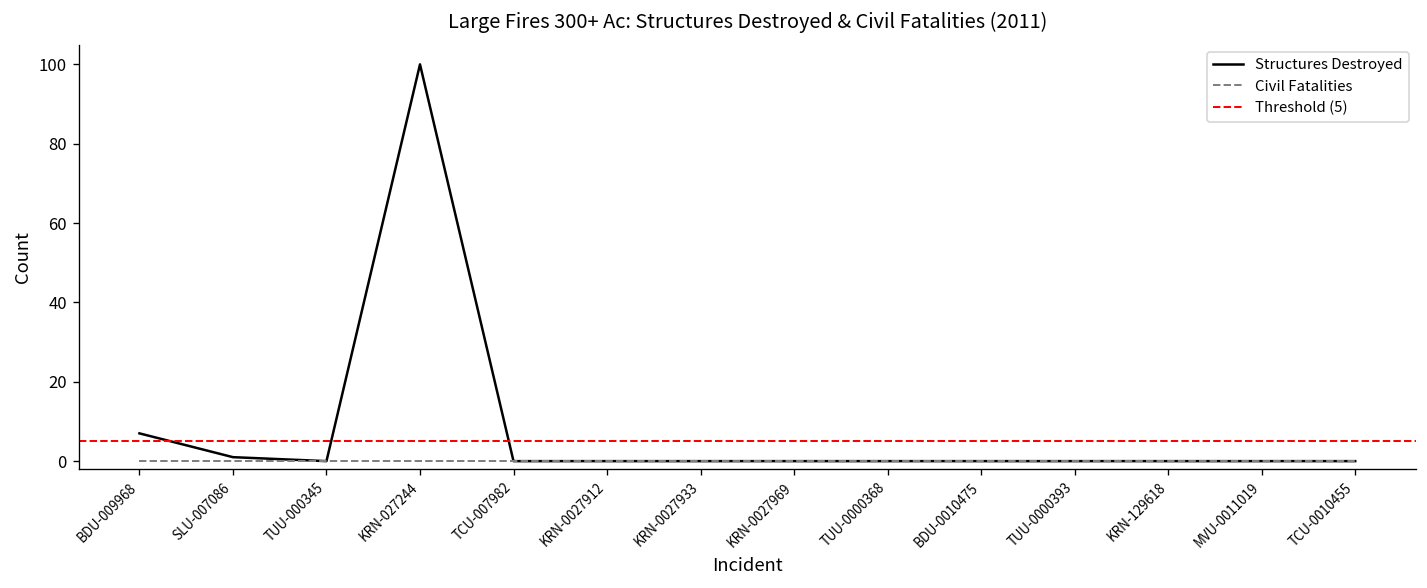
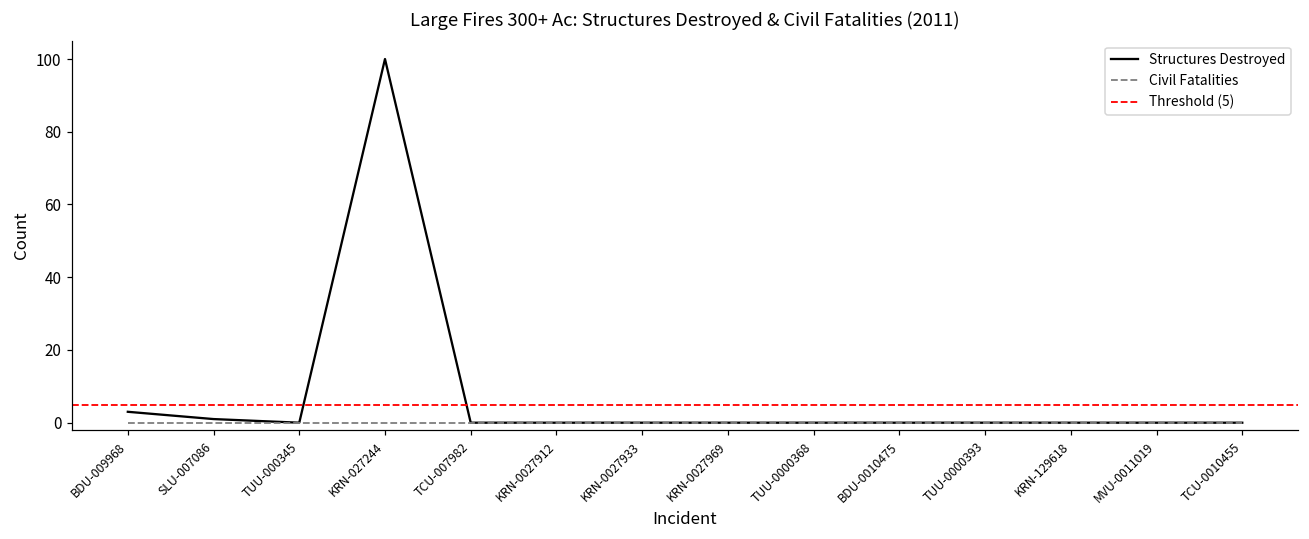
  {
    "Structures Destroyed": {
-     "BDU-009968": 7,
+     "BDU-009968": 3,
      "SLU-007086": 1,
      "KRN-027244": 100
    },
    "Civil Fatalities": {
      "BDU-009968": 0,
      "SLU-007086": 0,
      "KRN-027244": 0
    }
  }
